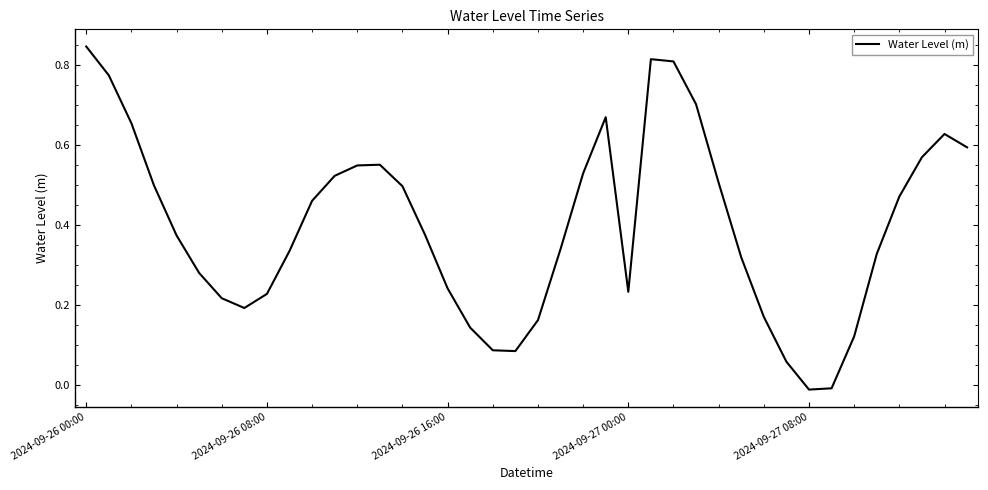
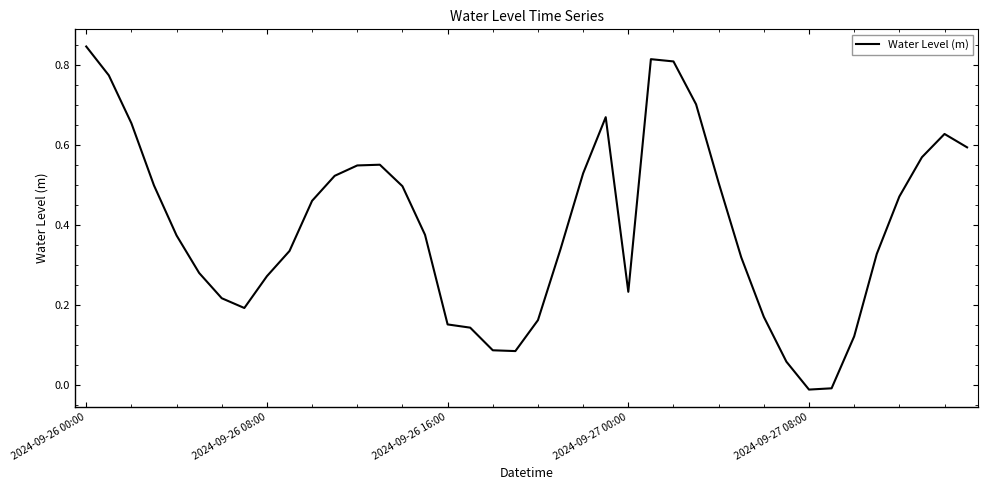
  {
    "2024-09-26 00:00": 0.85,
-   "2024-09-26 08:00": 0.23,
-   "2024-09-26 16:00": 0.24,
+   "2024-09-26 08:00": 0.27,
+   "2024-09-26 16:00": 0.15,
    "2024-09-27 00:00": 0.23,
    "2024-09-27 08:00": -0.01
  }
